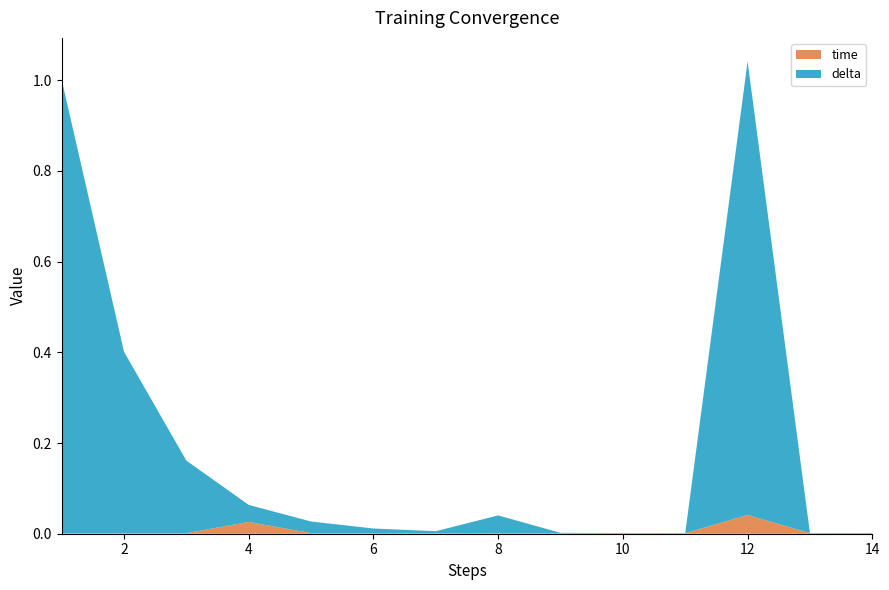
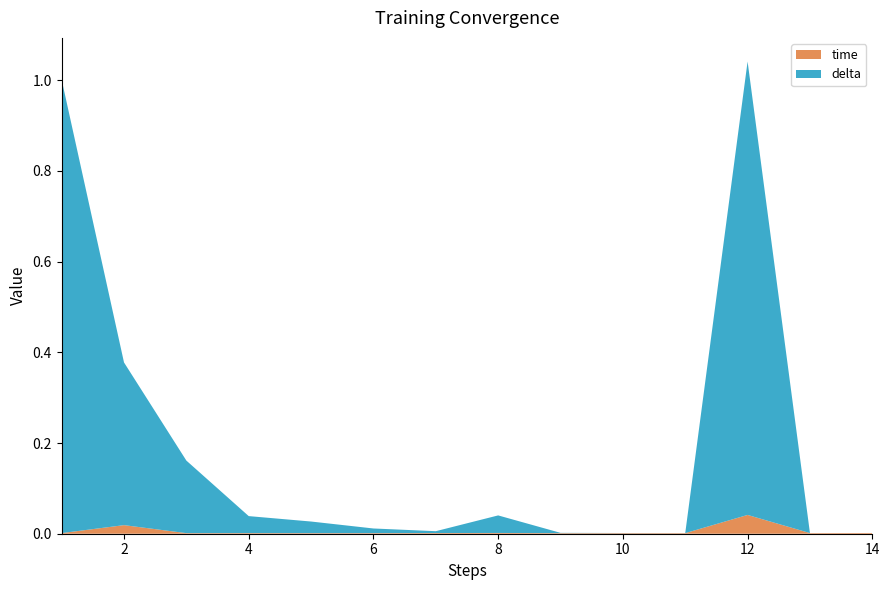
  {
    "time": {
-     "2": 0.00,
-     "4": 0.03,
+     "2": 0.02,
+     "4": 0.00,
      "12": 0.04
    },
    "delta": {
-     "2": 0.40,
+     "2": 0.36,
      "4": 0.04,
      "6": 0.01,
      "8": 0.04,
      "12": 1.00
    }
  }
